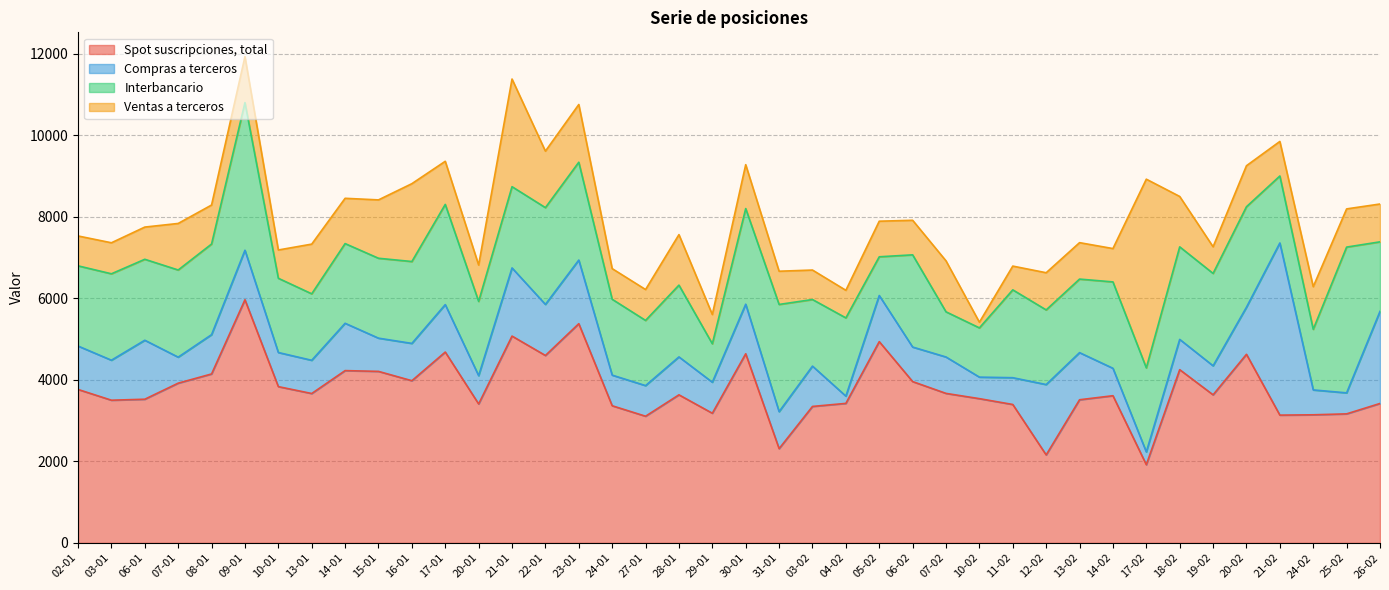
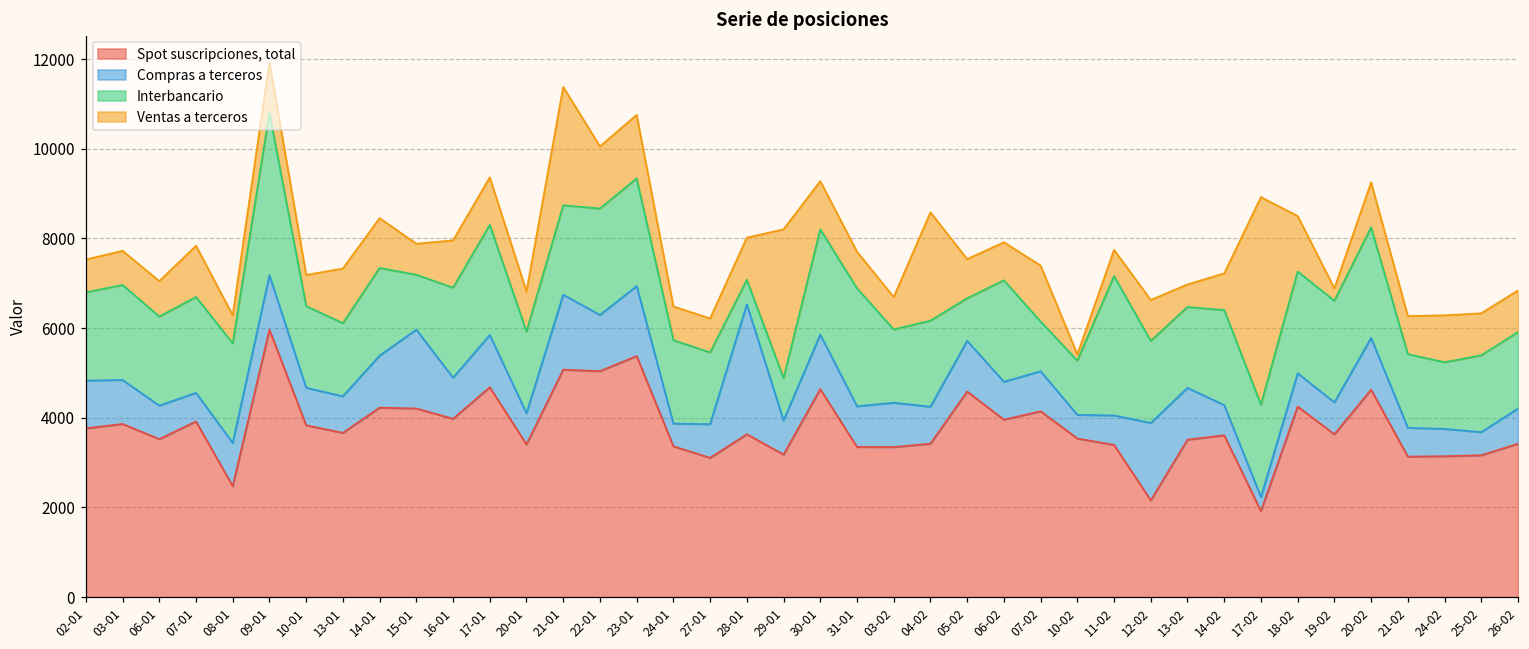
  {
    "Spot suscripciones, total": {
      "02-01": 3800,
-     "03-01": 3500,
+     "03-01": 3900,
      "06-01": 3500,
      "07-01": 3900,
-     "08-01": 4100,
+     "08-01": 2500,
      "09-01": 6000,
      "10-01": 3800,
      "13-01": 3700,
      "14-01": 4200,
      "15-01": 4200,
      "16-01": 4000,
      "17-01": 4700,
      "20-01": 3400,
      "21-01": 5100,
-     "22-01": 4600,
+     "22-01": 5000,
      "23-01": 5400,
      "24-01": 3400,
      "27-01": 3100,
      "28-01": 3600,
      "29-01": 3200,
      "30-01": 4600,
-     "31-01": 2300,
+     "31-01": 3400,
      "03-02": 3300,
      "04-02": 3400,
-     "05-02": 4900,
+     "05-02": 4600,
      "06-02": 4000,
-     "07-02": 3700,
+     "07-02": 4100,
      "10-02": 3500,
      "11-02": 3400,
      "12-02": 2200,
      "13-02": 3500,
      "14-02": 3600,
      "17-02": 1900,
      "18-02": 4200,
      "19-02": 3600,
      "20-02": 4600,
      "21-02": 3100,
      "24-02": 3100,
      "25-02": 3200,
      "26-02": 3400
    },
    "Compras a terceros": {
      "02-01": 1100,
      "03-01": 1000,
-     "06-01": 1400,
+     "06-01": 700,
      "07-01": 600,
      "08-01": 1000,
      "09-01": 1200,
      "10-01": 800,
      "13-01": 800,
      "14-01": 1200,
-     "15-01": 800,
+     "15-01": 1800,
      "16-01": 900,
      "17-01": 1200,
      "20-01": 700,
      "21-01": 1700,
      "22-01": 1300,
      "23-01": 1600,
-     "24-01": 800,
+     "24-01": 500,
      "27-01": 800,
-     "28-01": 900,
+     "28-01": 2900,
      "29-01": 800,
      "30-01": 1200,
      "31-01": 900,
      "03-02": 1000,
-     "04-02": 200,
+     "04-02": 800,
      "05-02": 1100,
      "06-02": 800,
      "07-02": 900,
      "10-02": 500,
      "11-02": 700,
      "12-02": 1700,
      "13-02": 1200,
      "14-02": 700,
      "17-02": 300,
      "18-02": 700,
      "19-02": 700,
      "20-02": 1200,
-     "21-02": 4200,
+     "21-02": 600,
      "24-02": 600,
      "25-02": 500,
-     "26-02": 2300
+     "26-02": 800
    },
    "Interbancario": {
      "02-01": 2000,
      "03-01": 2100,
      "06-01": 2000,
      "07-01": 2100,
      "08-01": 2200,
      "10-01": 1800,
      "13-01": 1600,
      "14-01": 2000,
-     "15-01": 2000,
+     "15-01": 1200,
      "16-01": 2000,
      "17-01": 2500,
      "20-01": 1800,
      "21-01": 2000,
      "22-01": 2400,
      "23-01": 2400,
      "24-01": 1900,
      "27-01": 1600,
-     "28-01": 1800,
+     "28-01": 500,
      "29-01": 900,
      "30-01": 2300,
      "31-01": 2600,
      "03-02": 1600,
      "04-02": 1900,
      "05-02": 1000,
      "06-02": 2300,
      "07-02": 1100,
      "10-02": 1200,
-     "11-02": 2200,
+     "11-02": 3100,
      "12-02": 1800,
      "13-02": 1800,
      "14-02": 2100,
      "17-02": 2100,
      "18-02": 2300,
      "19-02": 2300,
      "20-02": 2500,
      "21-02": 1600,
      "24-02": 1500,
-     "25-02": 3600,
+     "25-02": 1700,
      "26-02": 1700
    },
    "Ventas a terceros": {
      "02-01": 700,
      "03-01": 800,
      "06-01": 800,
      "07-01": 1100,
-     "08-01": 1000,
+     "08-01": 600,
      "10-01": 700,
      "13-01": 1200,
      "14-01": 1100,
-     "15-01": 1400,
-     "16-01": 1900,
+     "15-01": 700,
+     "16-01": 1100,
      "17-01": 1100,
      "20-01": 900,
      "21-01": 2600,
      "22-01": 1400,
      "23-01": 1400,
      "24-01": 800,
      "27-01": 800,
-     "28-01": 1200,
-     "29-01": 700,
+     "28-01": 900,
+     "29-01": 3300,
      "30-01": 1100,
      "31-01": 800,
      "03-02": 700,
-     "04-02": 700,
+     "04-02": 2400,
      "05-02": 900,
      "06-02": 800,
      "07-02": 1300,
      "10-02": 100,
      "11-02": 600,
      "12-02": 900,
-     "13-02": 900,
+     "13-02": 500,
      "14-02": 800,
      "17-02": 4600,
      "18-02": 1200,
-     "19-02": 700,
+     "19-02": 300,
      "20-02": 1000,
      "21-02": 800,
      "24-02": 1000,
      "25-02": 900,
      "26-02": 900
    }
  }
